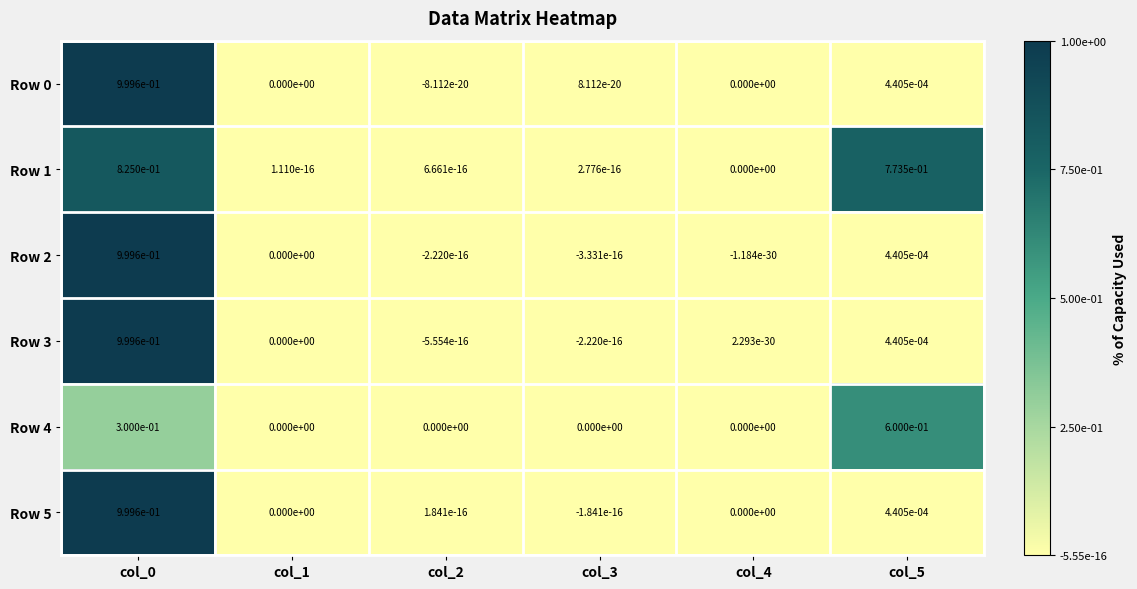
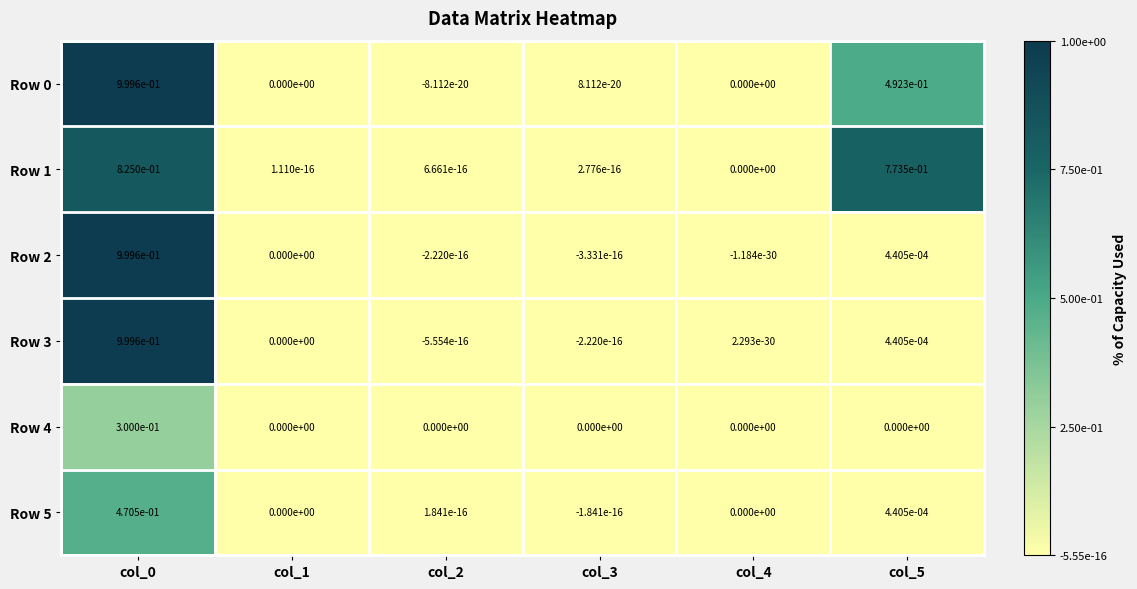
  {
    "Row 0": {
      "col_0": "9.996e-01",
      "col_1": "0.000e+00",
      "col_2": "-8.112e-20",
      "col_3": "8.112e-20",
      "col_4": "0.000e+00",
-     "col_5": "4.405e-04"
+     "col_5": "4.923e-01"
    },
    "Row 1": {
      "col_0": "8.250e-01",
      "col_1": "1.110e-16",
      "col_2": "6.661e-16",
      "col_3": "2.776e-16",
      "col_4": "0.000e+00",
      "col_5": "7.735e-01"
    },
    "Row 2": {
      "col_0": "9.996e-01",
      "col_1": "0.000e+00",
      "col_2": "-2.220e-16",
      "col_3": "-3.331e-16",
      "col_4": "-1.184e-30",
      "col_5": "4.405e-04"
    },
    "Row 3": {
      "col_0": "9.996e-01",
      "col_1": "0.000e+00",
      "col_2": "-5.554e-16",
      "col_3": "-2.220e-16",
      "col_4": "2.293e-30",
      "col_5": "4.405e-04"
    },
    "Row 4": {
      "col_0": "3.000e-01",
      "col_1": "0.000e+00",
      "col_2": "0.000e+00",
      "col_3": "0.000e+00",
      "col_4": "0.000e+00",
-     "col_5": "6.000e-01"
+     "col_5": "0.000e+00"
    },
    "Row 5": {
-     "col_0": "9.996e-01",
+     "col_0": "4.705e-01",
      "col_1": "0.000e+00",
      "col_2": "1.841e-16",
      "col_3": "-1.841e-16",
      "col_4": "0.000e+00",
      "col_5": "4.405e-04"
    }
  }
